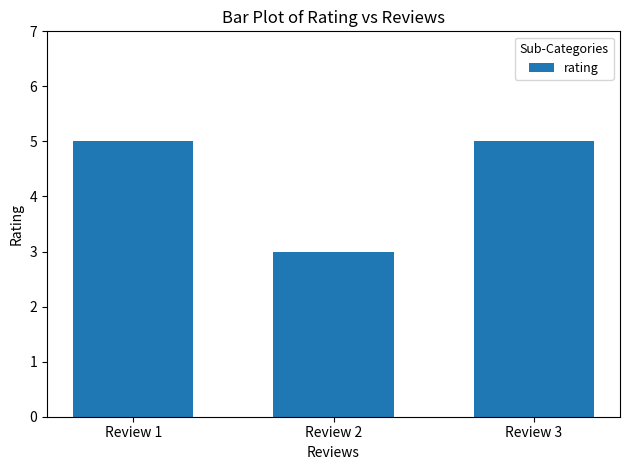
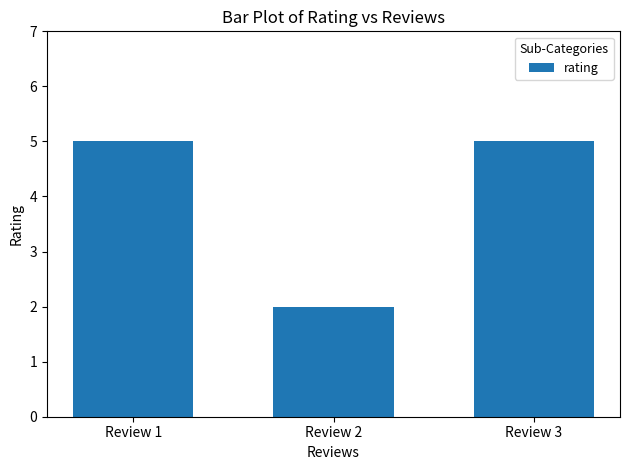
  {
    "Review 1": 5,
-   "Review 2": 3,
+   "Review 2": 2,
    "Review 3": 5
  }
